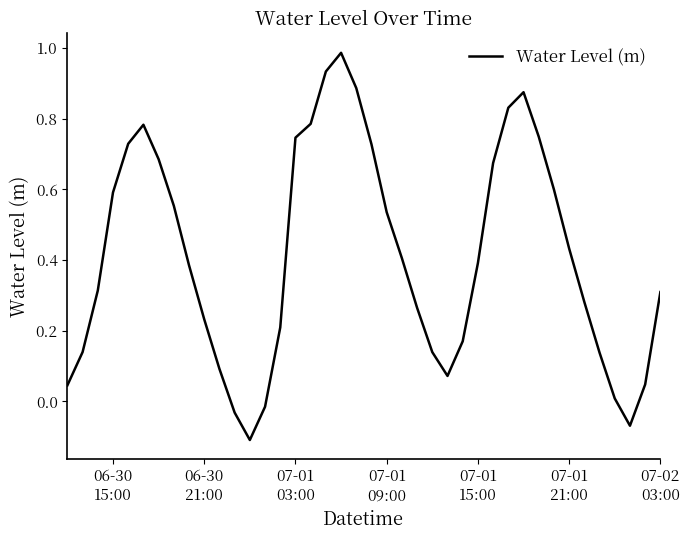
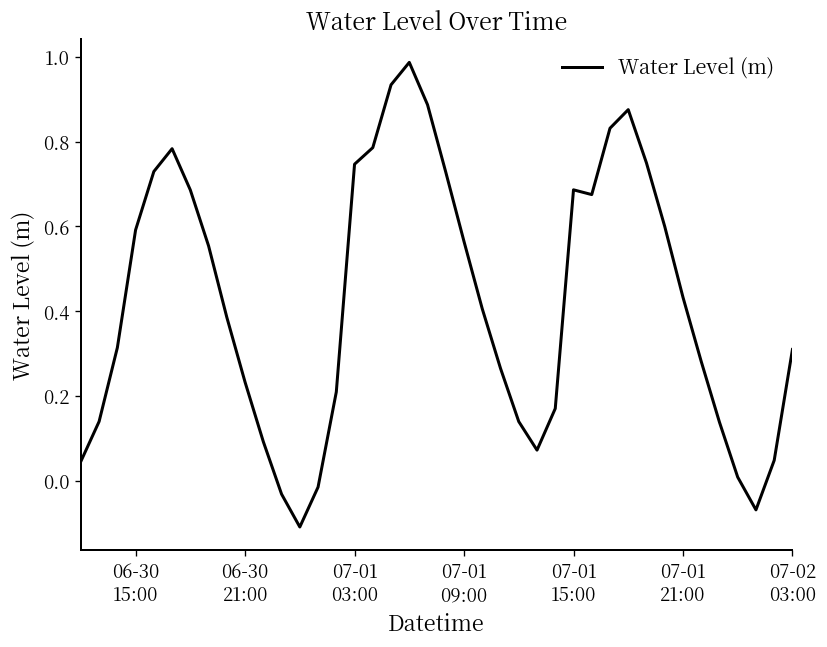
  {
    "06-30 15:00": 0.59,
    "06-30 21:00": 0.23,
    "07-01 03:00": 0.75,
-   "07-01 09:00": 0.54,
-   "07-01 15:00": 0.39,
+   "07-01 09:00": 0.56,
+   "07-01 15:00": 0.69,
    "07-01 21:00": 0.43,
    "07-02 03:00": 0.31
  }
